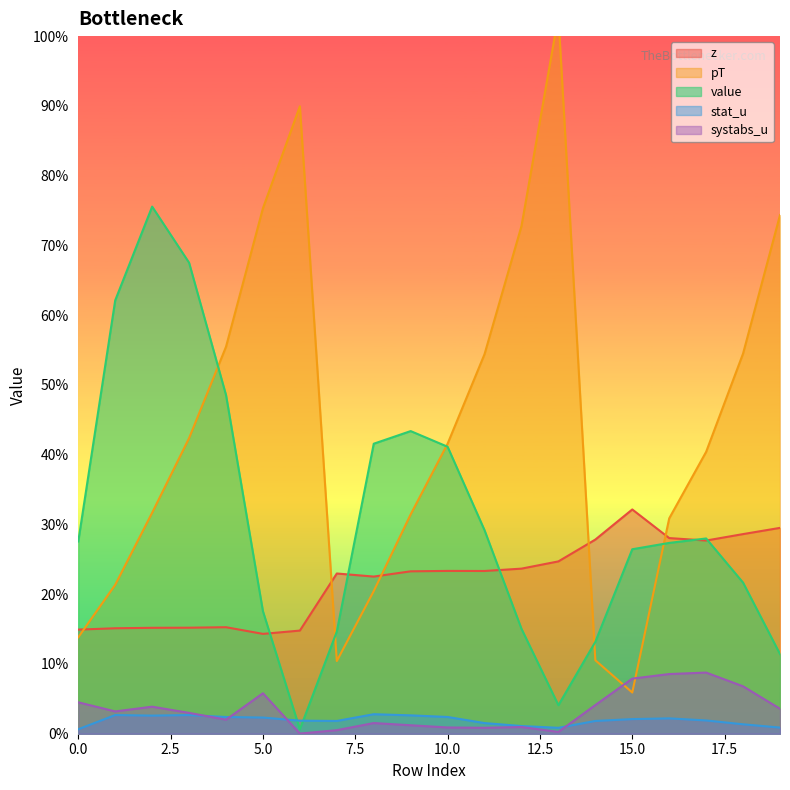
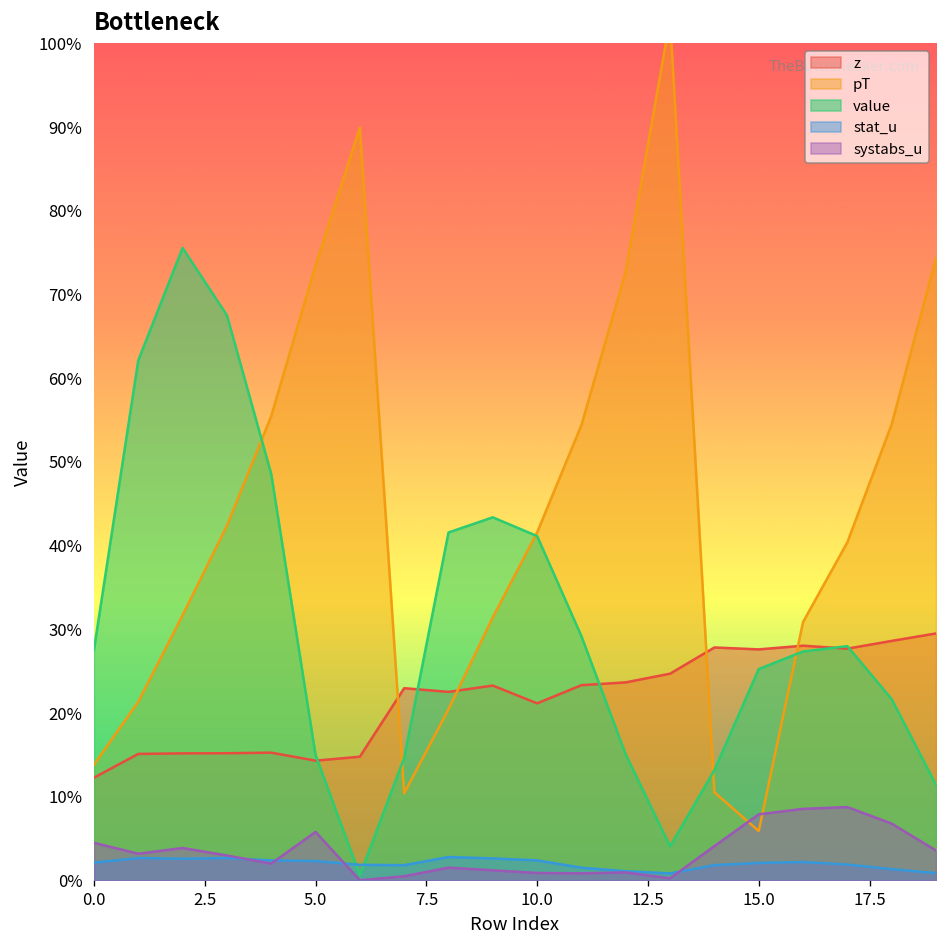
  {
    "z": {
-     "0.0": "15%",
+     "0.0": "12%",
      "5.0": "14%",
-     "10.0": "23%",
-     "15.0": "32%"
+     "10.0": "21%",
+     "15.0": "28%"
    },
    "pT": {
      "0.0": "14%",
-     "5.0": "75%",
+     "5.0": "73%",
      "10.0": "42%",
      "15.0": "6%"
    },
    "value": {
      "0.0": "28%",
-     "5.0": "18%",
+     "5.0": "15%",
      "10.0": "41%",
-     "15.0": "26%"
+     "15.0": "25%"
    },
    "stat_u": {
-     "0.0": "1%",
+     "0.0": "2%",
      "5.0": "2%",
      "10.0": "2%",
      "15.0": "2%"
    },
    "systabs_u": {
      "0.0": "5%",
      "5.0": "6%",
      "10.0": "1%",
      "15.0": "8%"
    }
  }
